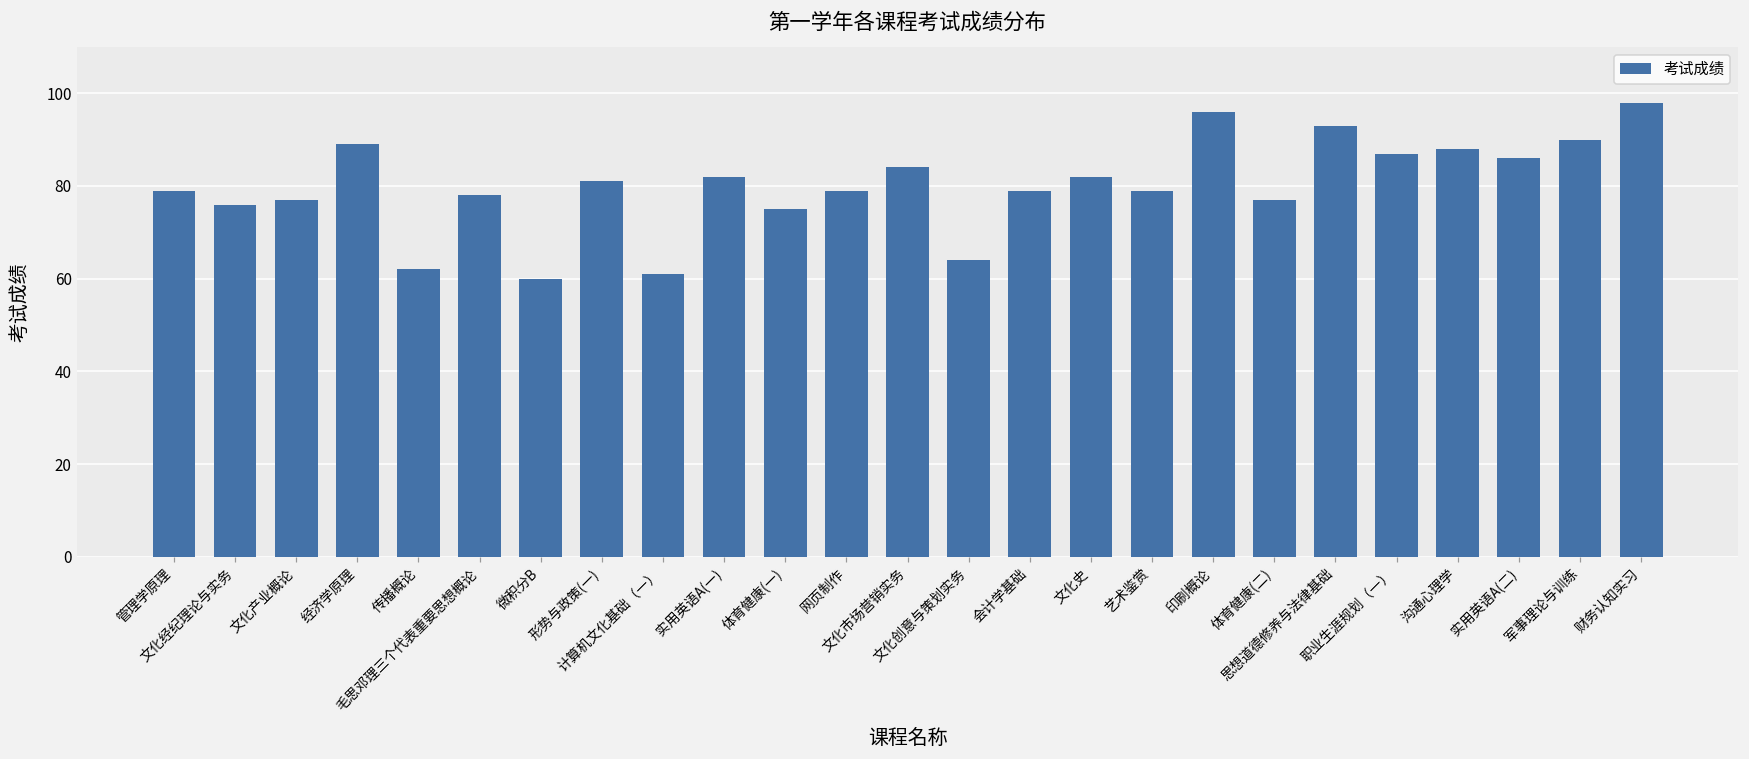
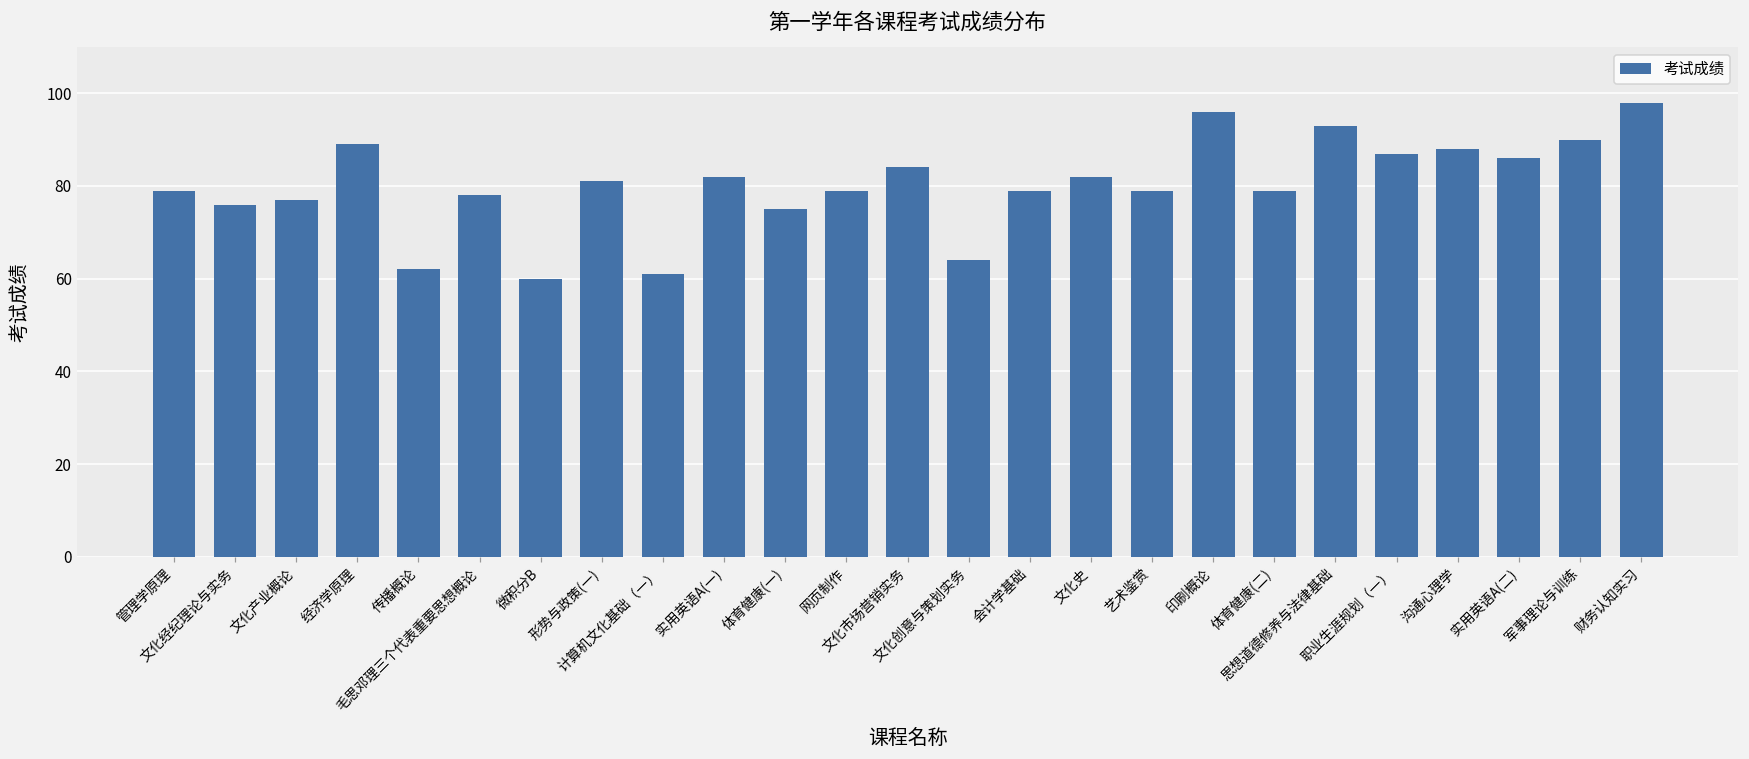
  {
    "管理学原理": 79,
    "文化经纪理论与实务": 76,
    "文化产业概论": 77,
    "经济学原理": 89,
    "传播概论": 62,
    "毛思邓理三个代表重要思想概论": 78,
    "微积分B": 60,
    "形势与政策(一)": 81,
    "计算机文化基础（一）": 61,
    "实用英语A(一)": 82,
    "体育健康(一)": 75,
    "网页制作": 79,
    "文化市场营销实务": 84,
    "文化创意与策划实务": 64,
    "会计学基础": 79,
    "文化史": 82,
    "艺术鉴赏": 79,
    "印刷概论": 96,
-   "体育健康(二)": 77,
+   "体育健康(二)": 79,
    "思想道德修养与法律基础": 93,
    "职业生涯规划（一）": 87,
    "沟通心理学": 88,
    "实用英语A(二)": 86,
    "军事理论与训练": 90,
    "财务认知实习": 98
  }
